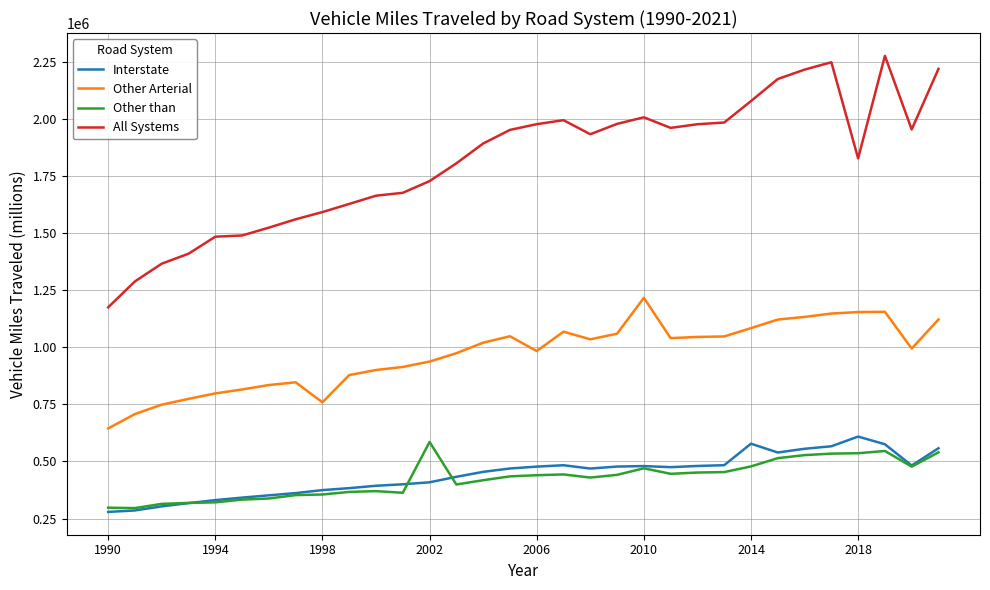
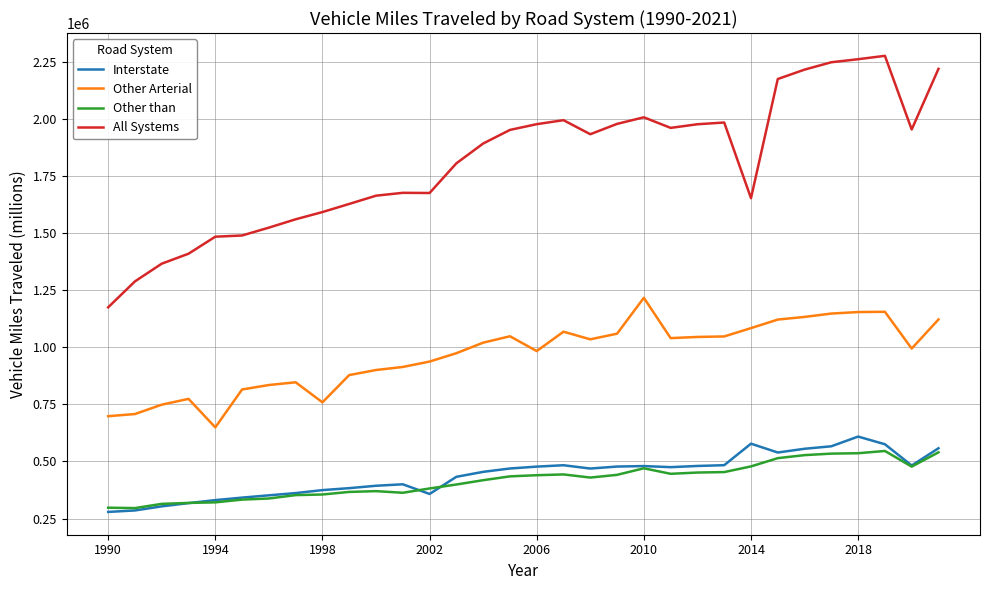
  {
    "Interstate": {
      "1990": 280000,
      "1998": 370000,
-     "2002": 410000,
+     "2002": 360000,
      "2006": 480000,
      "2014": 580000,
      "2018": 610000
    },
    "Other Arterial": {
-     "1990": 640000,
-     "1994": 800000,
+     "1990": 700000,
+     "1994": 650000,
      "1998": 760000,
      "2002": 940000,
      "2006": 980000,
      "2010": 1220000,
      "2014": 1080000,
      "2018": 1150000
    },
    "Other than": {
      "1990": 300000,
      "1998": 360000,
-     "2002": 590000,
+     "2002": 380000,
      "2006": 440000,
      "2014": 480000,
      "2018": 540000
    },
    "All Systems": {
      "1990": 1170000,
      "1994": 1480000,
      "1998": 1590000,
-     "2002": 1730000,
+     "2002": 1680000,
      "2006": 1980000,
      "2010": 2010000,
-     "2014": 2080000,
-     "2018": 1830000
+     "2014": 1650000,
+     "2018": 2260000
    }
  }
